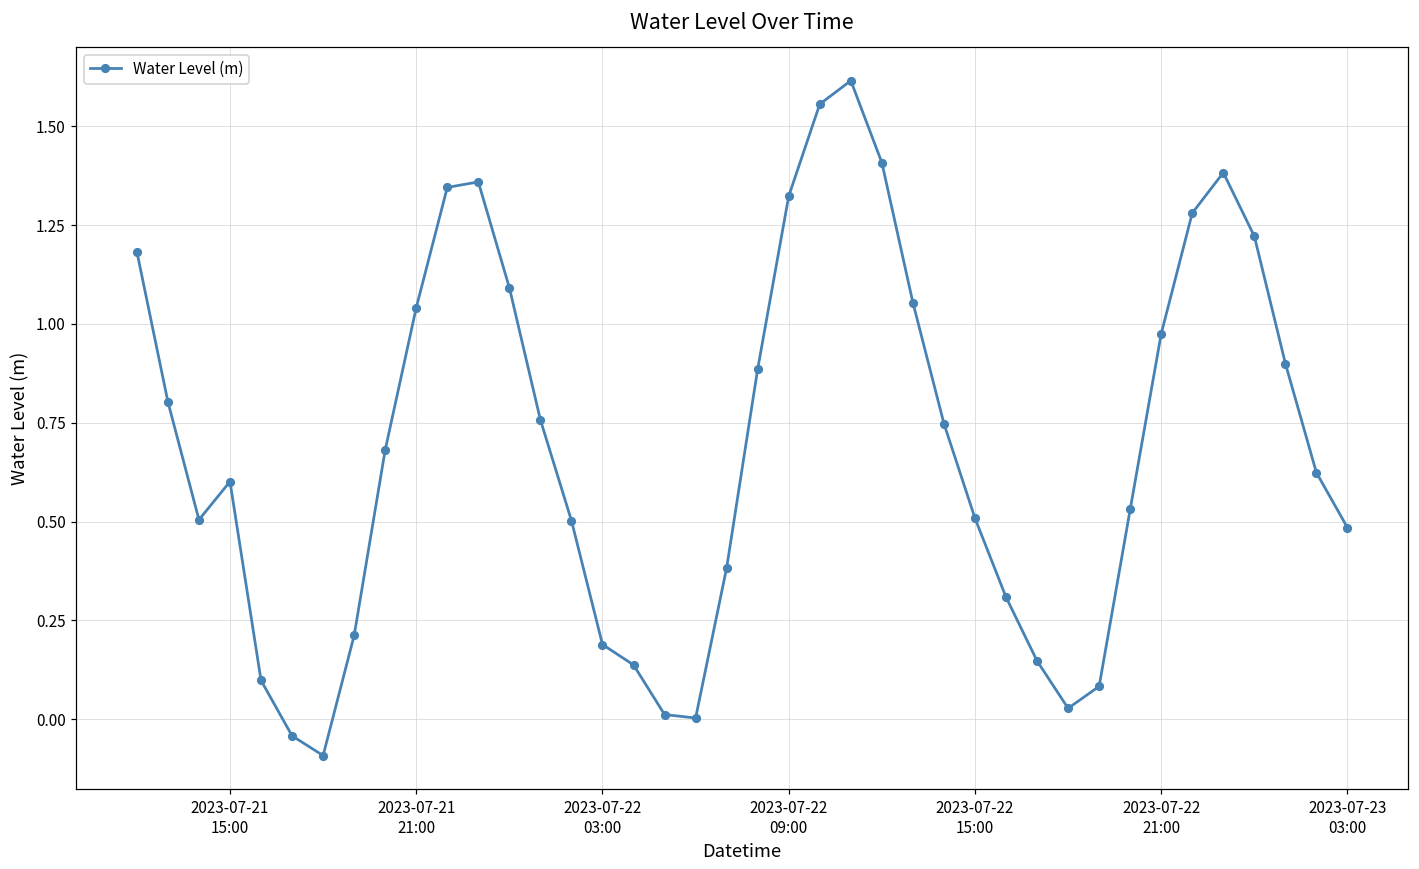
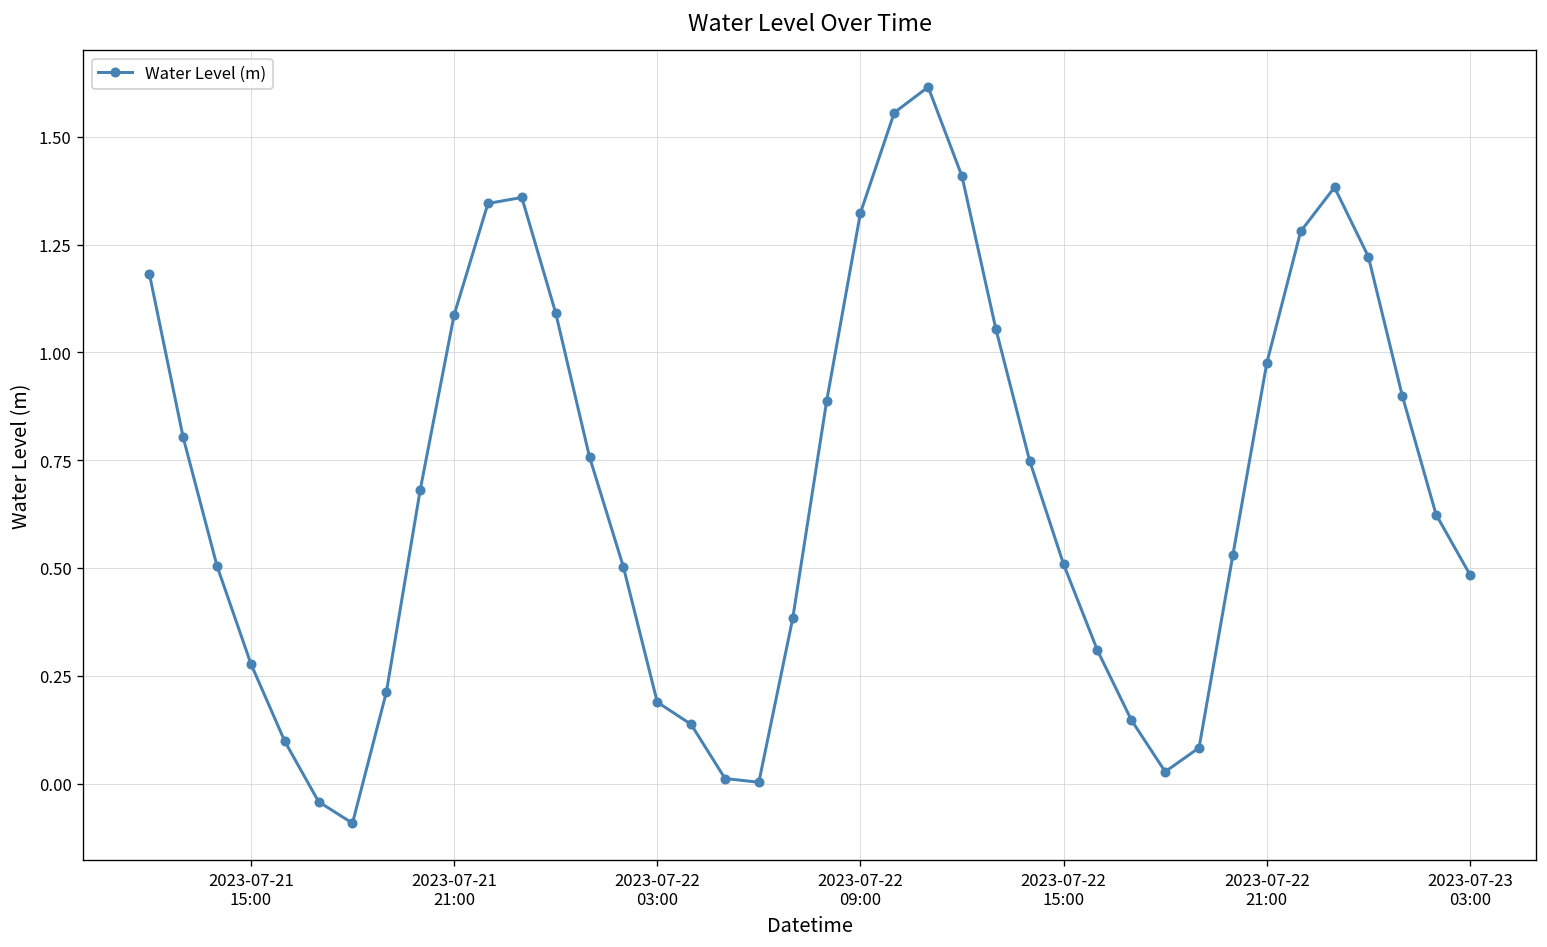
  {
-   "2023-07-21 15:00": 0.60,
-   "2023-07-21 21:00": 1.04,
+   "2023-07-21 15:00": 0.28,
+   "2023-07-21 21:00": 1.09,
    "2023-07-22 03:00": 0.19,
    "2023-07-22 09:00": 1.32,
    "2023-07-22 15:00": 0.51,
    "2023-07-22 21:00": 0.98,
    "2023-07-23 03:00": 0.48
  }
